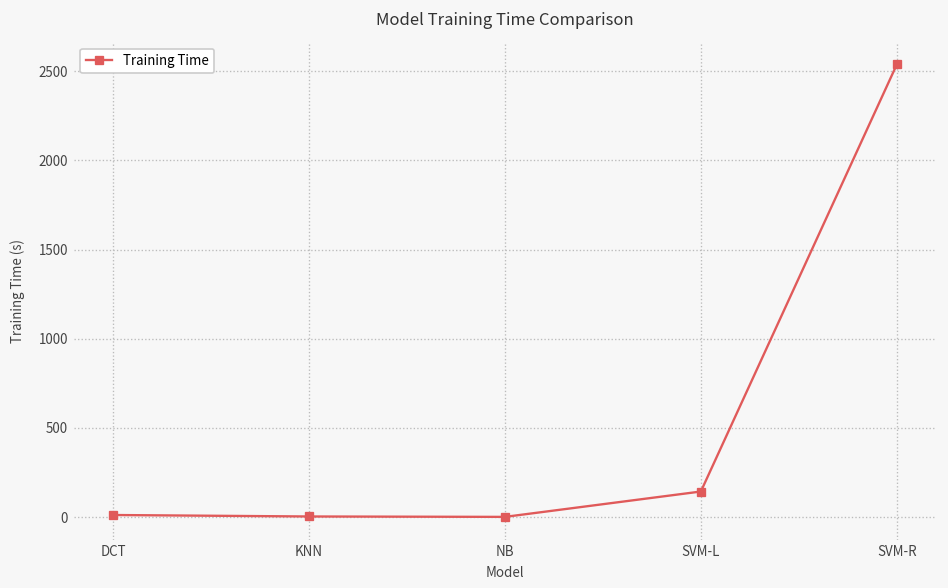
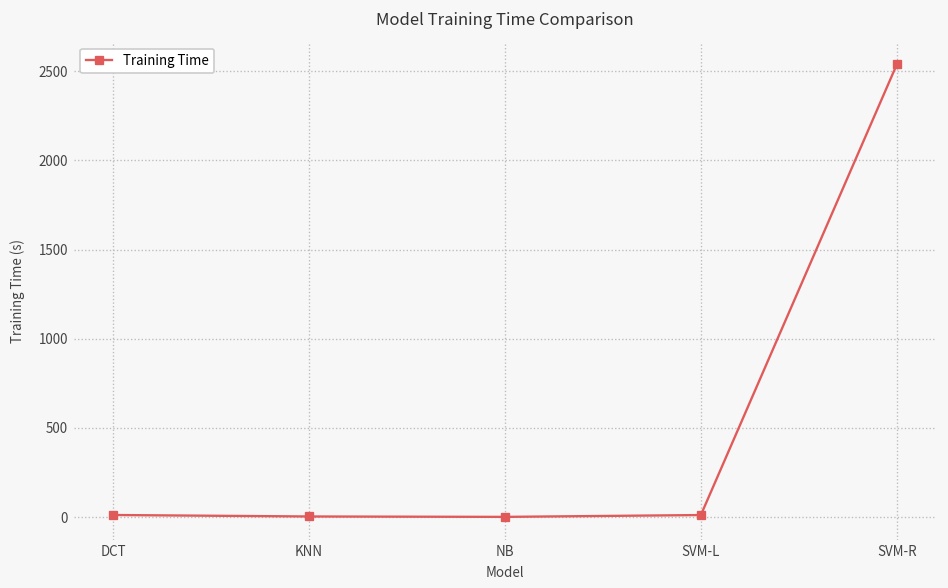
  {
    "DCT": 10,
    "KNN": 0,
    "NB": 0,
-   "SVM-L": 140,
+   "SVM-L": 10,
    "SVM-R": 2540
  }
